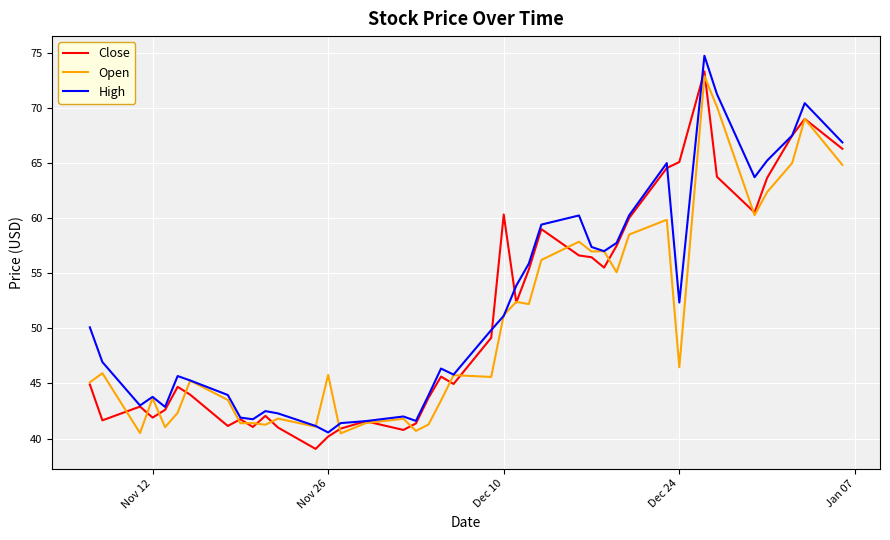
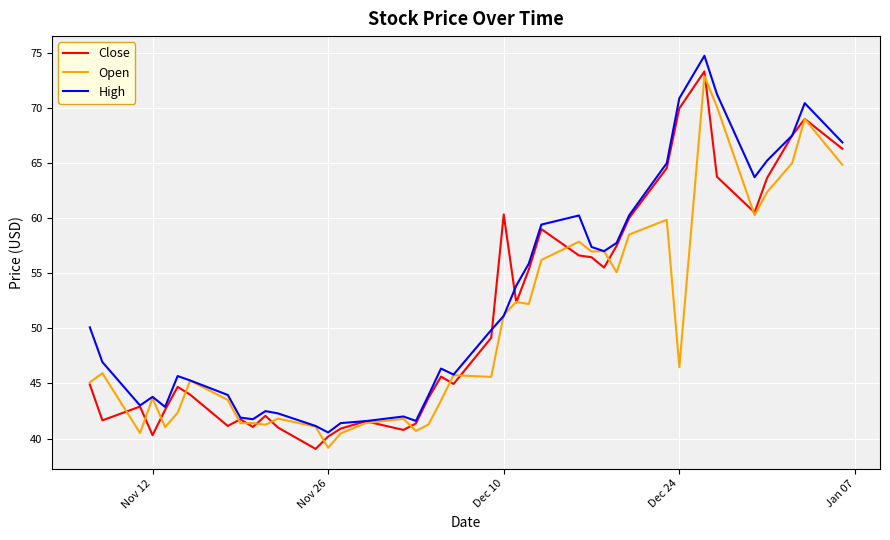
  {
    "Close": {
-     "Nov 12": 41.9,
+     "Nov 12": 40.3,
      "Nov 26": 40.2,
      "Dec 10": 60.3,
-     "Dec 24": 65.1
+     "Dec 24": 70.0
    },
    "Open": {
-     "Nov 26": 45.8,
+     "Nov 26": 39.2,
      "Dec 24": 46.5
    },
    "High": {
      "Nov 26": 40.6,
-     "Dec 24": 52.3
+     "Dec 24": 70.9
    }
  }
